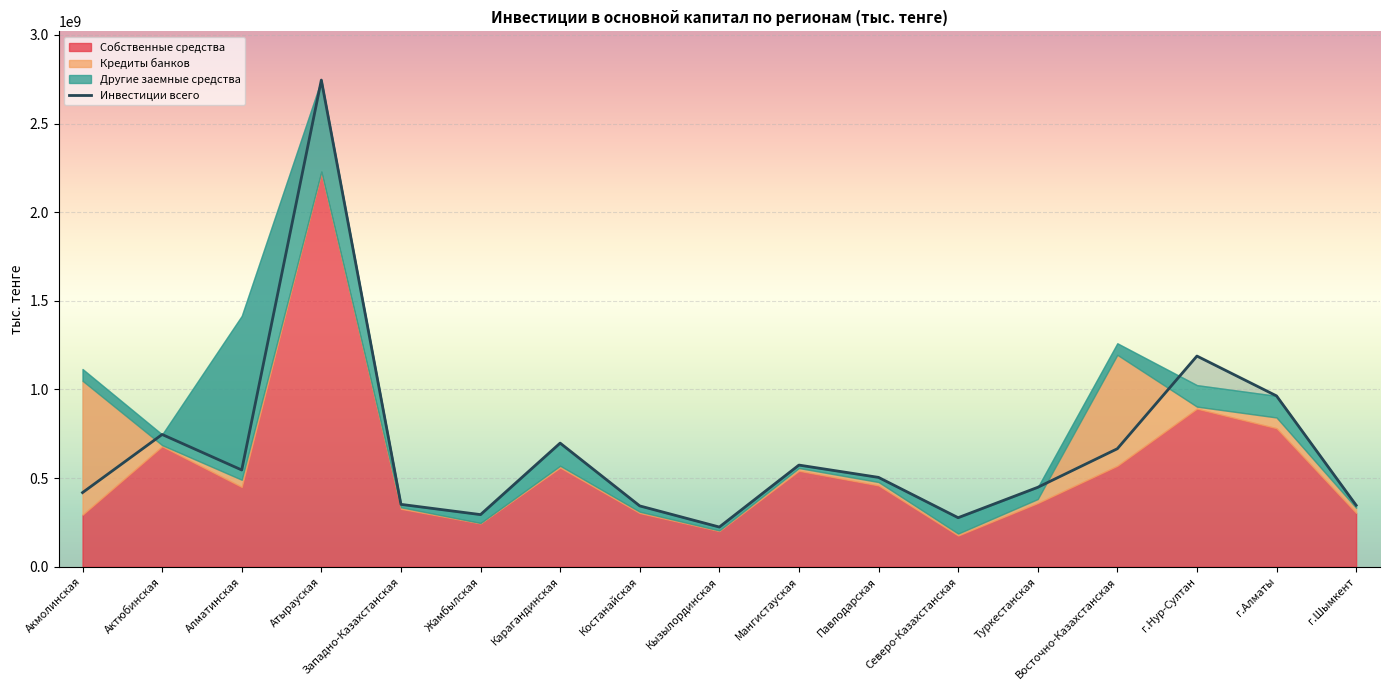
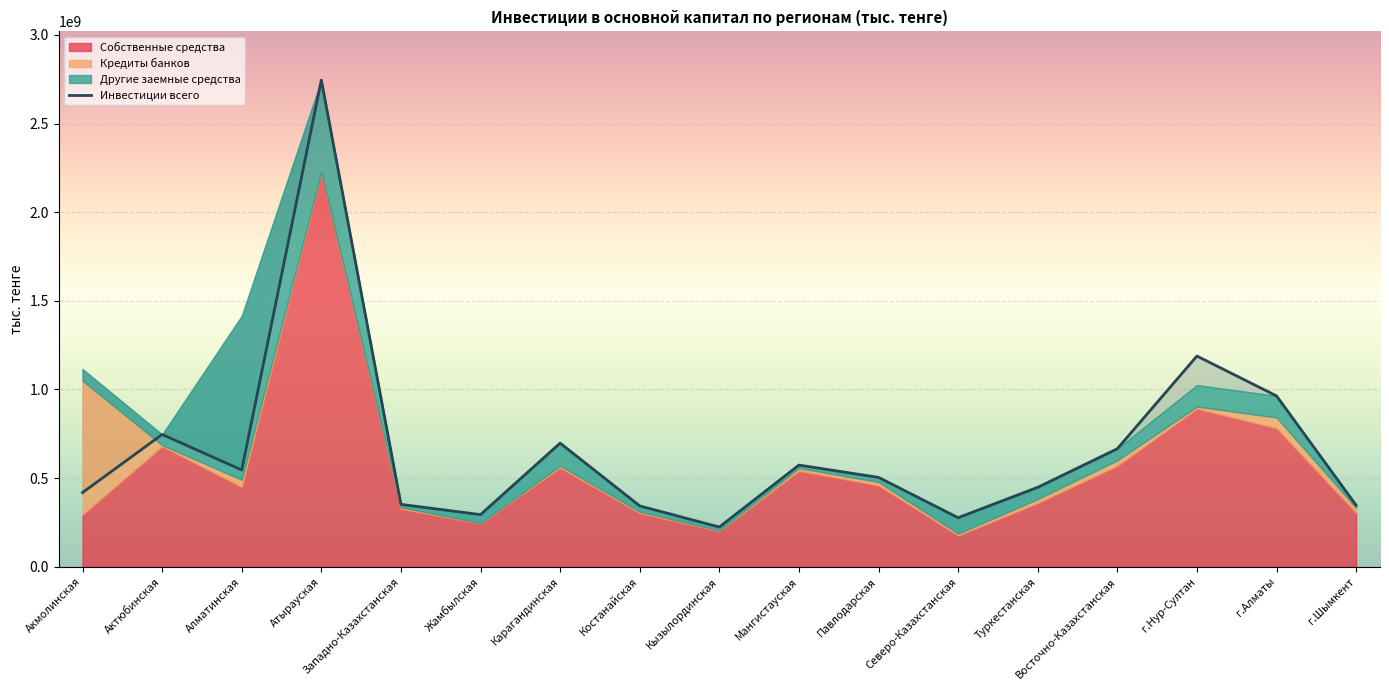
  {
    "Собственные средства": {
      "Акмолинская": 290000000,
      "Алматинская": 450000000,
      "Мангистауская": 540000000,
      "Павлодарская": 460000000,
      "Туркестанская": 360000000,
      "Восточно-Казахстанская": 570000000,
      "г.Алматы": 780000000,
      "г.Шымкент": 300000000
    },
    "Кредиты банков": {
      "Акмолинская": 760000000,
      "Алматинская": 40000000,
      "Мангистауская": 20000000,
      "Павлодарская": 20000000,
      "Туркестанская": 20000000,
-     "Восточно-Казахстанская": 630000000,
+     "Восточно-Казахстанская": 30000000,
      "г.Алматы": 60000000,
      "г.Шымкент": 30000000
    },
    "Другие заемные средства": {
      "г.Нур-Султан": 120000000
    }
  }
